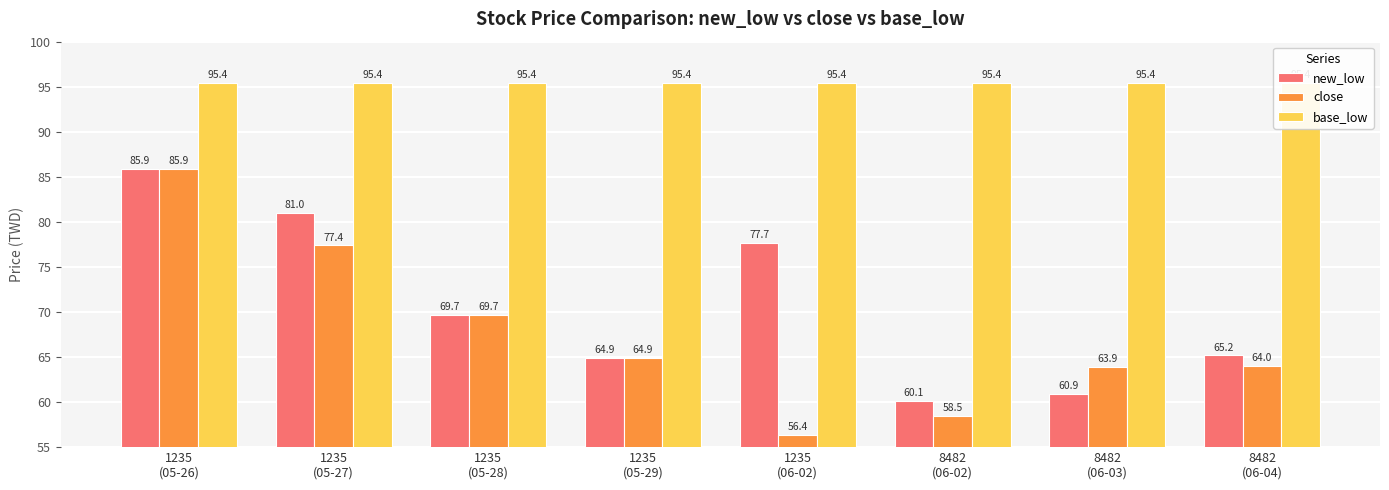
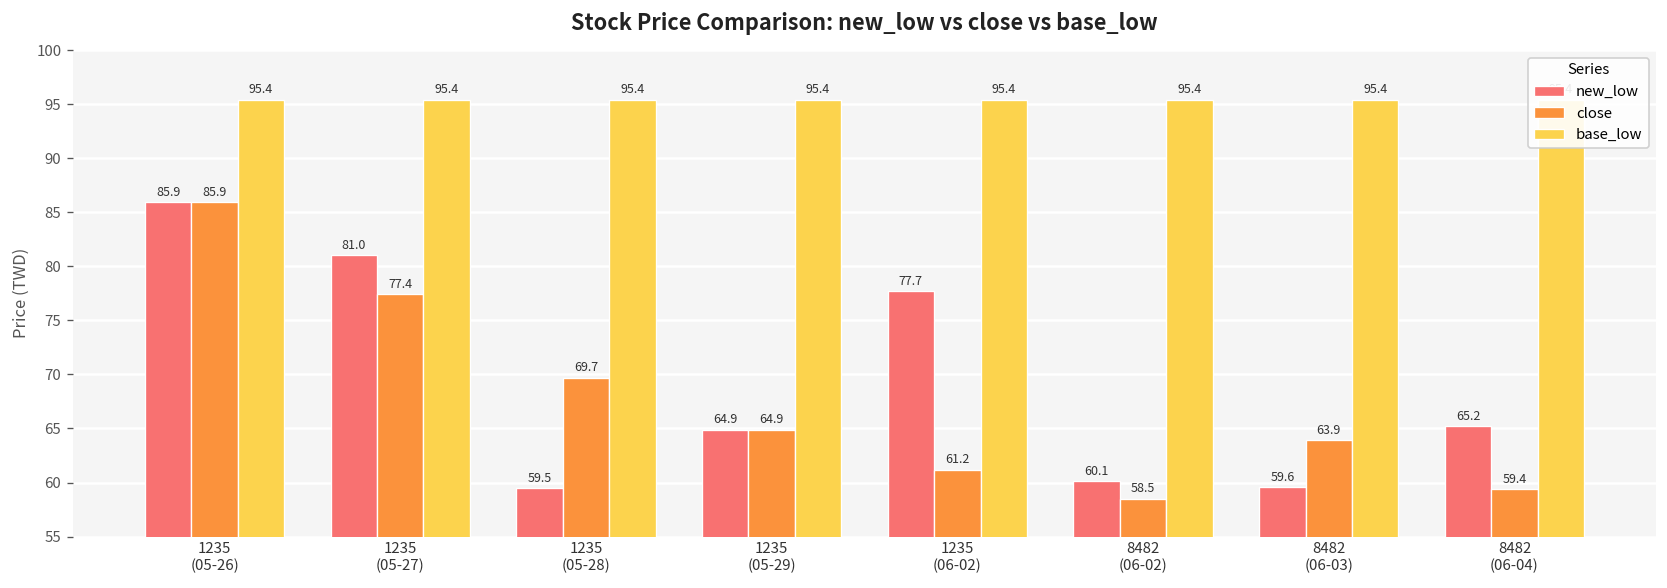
  {
    "new_low": {
      "1235 (05-26)": 85.9,
      "1235 (05-27)": 81.0,
-     "1235 (05-28)": 69.7,
+     "1235 (05-28)": 59.5,
      "1235 (05-29)": 64.9,
      "1235 (06-02)": 77.7,
      "8482 (06-02)": 60.1,
-     "8482 (06-03)": 60.9,
+     "8482 (06-03)": 59.6,
      "8482 (06-04)": 65.2
    },
    "close": {
      "1235 (05-26)": 85.9,
      "1235 (05-27)": 77.4,
      "1235 (05-28)": 69.7,
      "1235 (05-29)": 64.9,
-     "1235 (06-02)": 56.4,
+     "1235 (06-02)": 61.2,
      "8482 (06-02)": 58.5,
      "8482 (06-03)": 63.9,
-     "8482 (06-04)": 64.0
+     "8482 (06-04)": 59.4
    },
    "base_low": {
      "1235 (05-26)": 95.4,
      "1235 (05-27)": 95.4,
      "1235 (05-28)": 95.4,
      "1235 (05-29)": 95.4,
      "1235 (06-02)": 95.4,
      "8482 (06-02)": 95.4,
      "8482 (06-03)": 95.4
    }
  }
